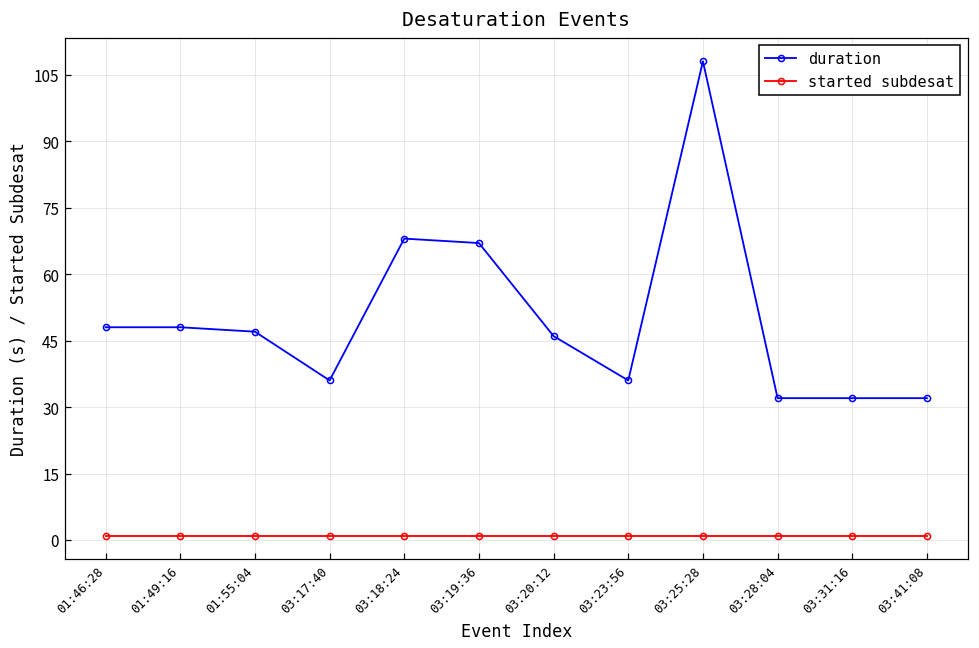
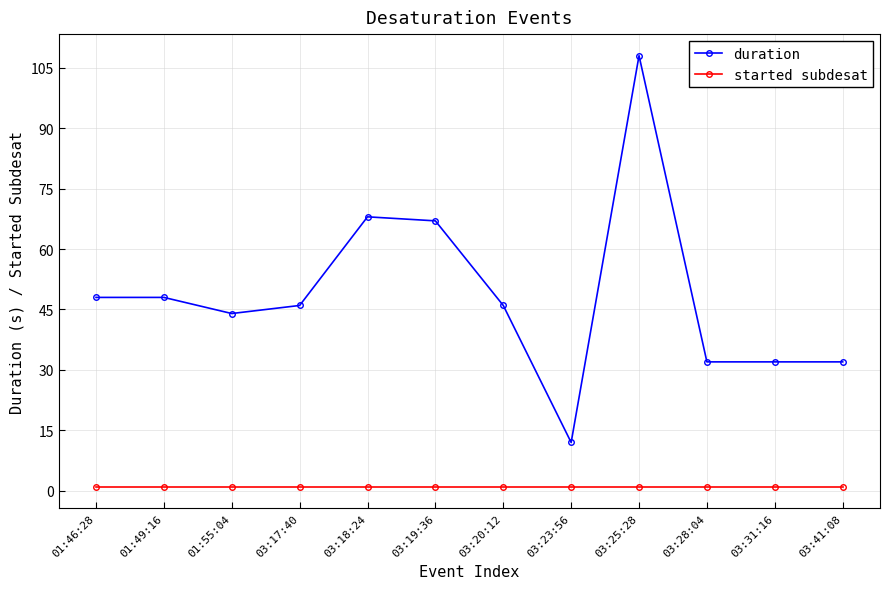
  {
    "duration": {
      "01:46:28": 48,
      "01:49:16": 48,
-     "01:55:04": 47,
-     "03:17:40": 36,
+     "01:55:04": 44,
+     "03:17:40": 46,
      "03:18:24": 68,
      "03:19:36": 67,
      "03:20:12": 46,
-     "03:23:56": 36,
+     "03:23:56": 12,
      "03:25:28": 108,
      "03:28:04": 32,
      "03:31:16": 32,
      "03:41:08": 32
    },
    "started subdesat": {
      "01:46:28": 1,
      "01:49:16": 1,
      "01:55:04": 1,
      "03:17:40": 1,
      "03:18:24": 1,
      "03:19:36": 1,
      "03:20:12": 1,
      "03:23:56": 1,
      "03:25:28": 1,
      "03:28:04": 1,
      "03:31:16": 1,
      "03:41:08": 1
    }
  }
